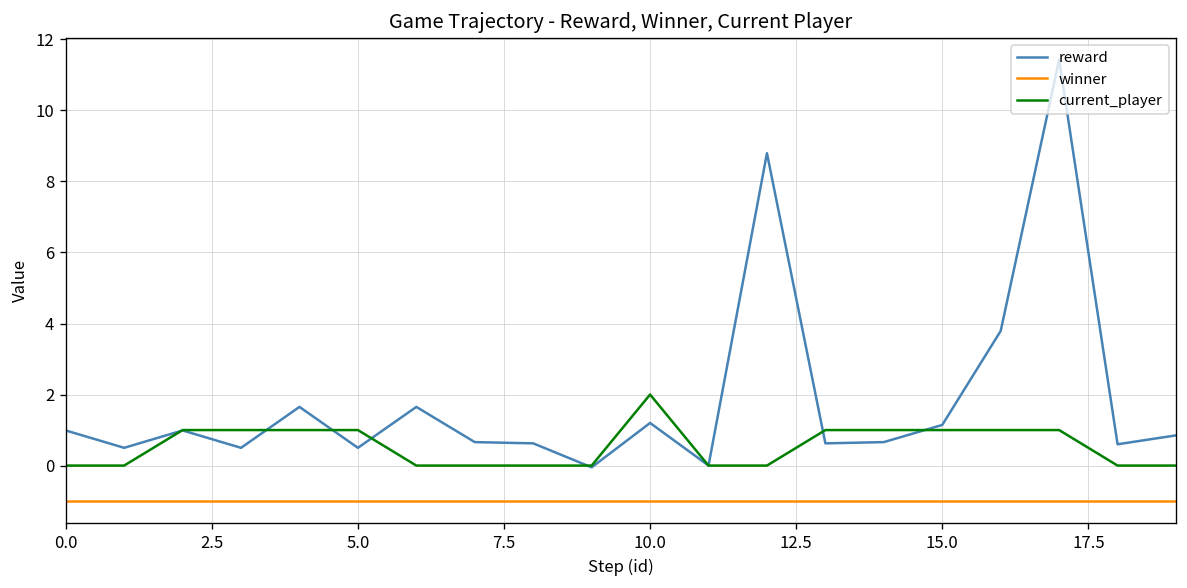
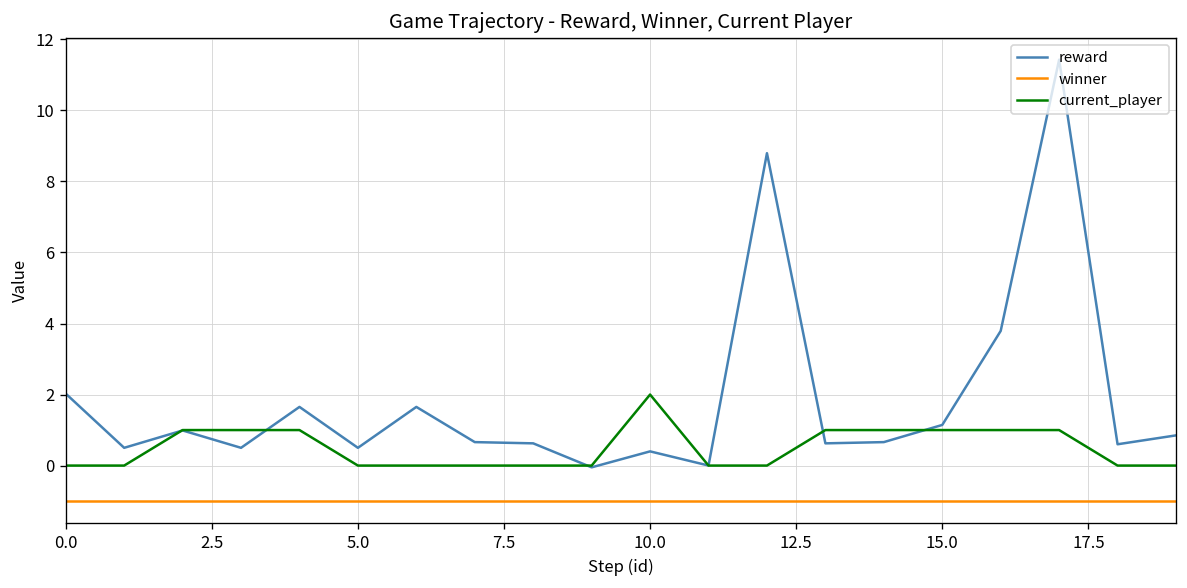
  {
    "reward": {
-     "0.0": 1.0,
+     "0.0": 2.0,
      "5.0": 0.5,
-     "10.0": 1.2,
+     "10.0": 0.4,
      "15.0": 1.1
    },
    "winner": {
      "0.0": -1.0,
      "5.0": -1.0,
      "10.0": -1.0,
      "15.0": -1.0
    },
    "current_player": {
      "0.0": 0,
-     "5.0": 1,
+     "5.0": 0,
      "10.0": 2,
      "15.0": 1
    }
  }
